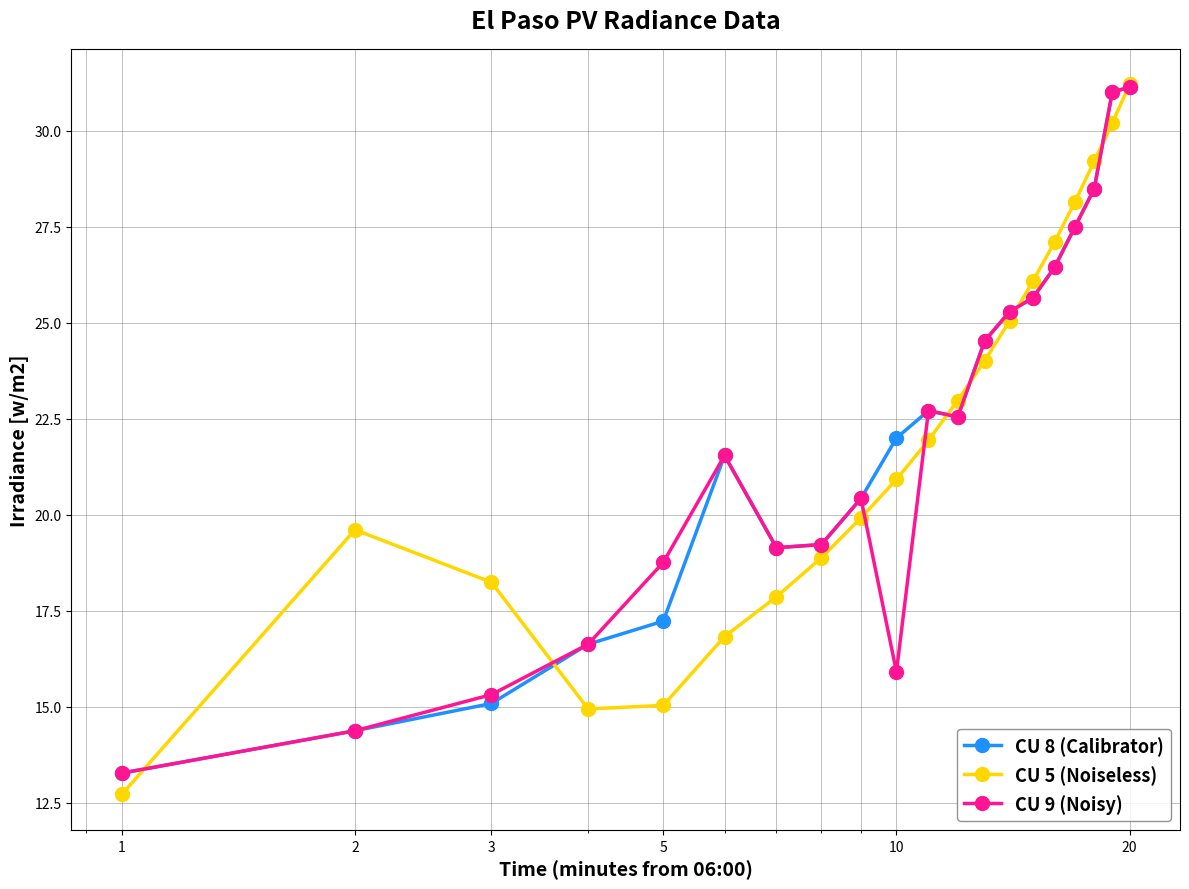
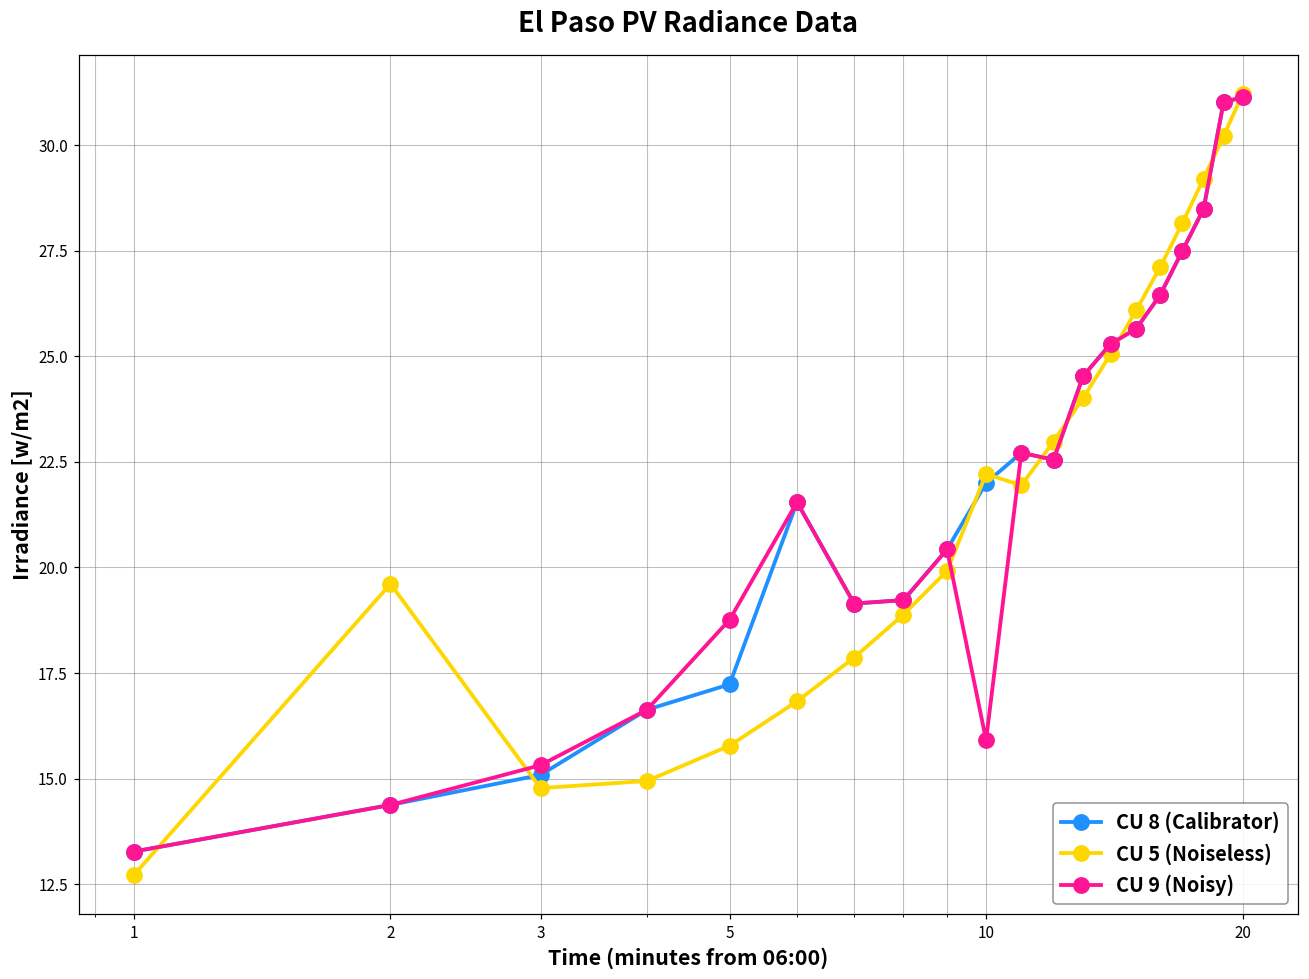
  {
    "CU 8 (Calibrator)": {
      "3": 15.1,
      "5": 17.2,
      "10": 22.0
    },
    "CU 5 (Noiseless)": {
      "1": 12.7,
      "2": 19.6,
-     "3": 18.2,
-     "5": 15.0,
-     "10": 20.9,
+     "3": 14.8,
+     "5": 15.8,
+     "10": 22.2,
      "20": 31.2
    },
    "CU 9 (Noisy)": {
      "3": 15.3,
      "5": 18.8,
      "10": 15.9
    }
  }
